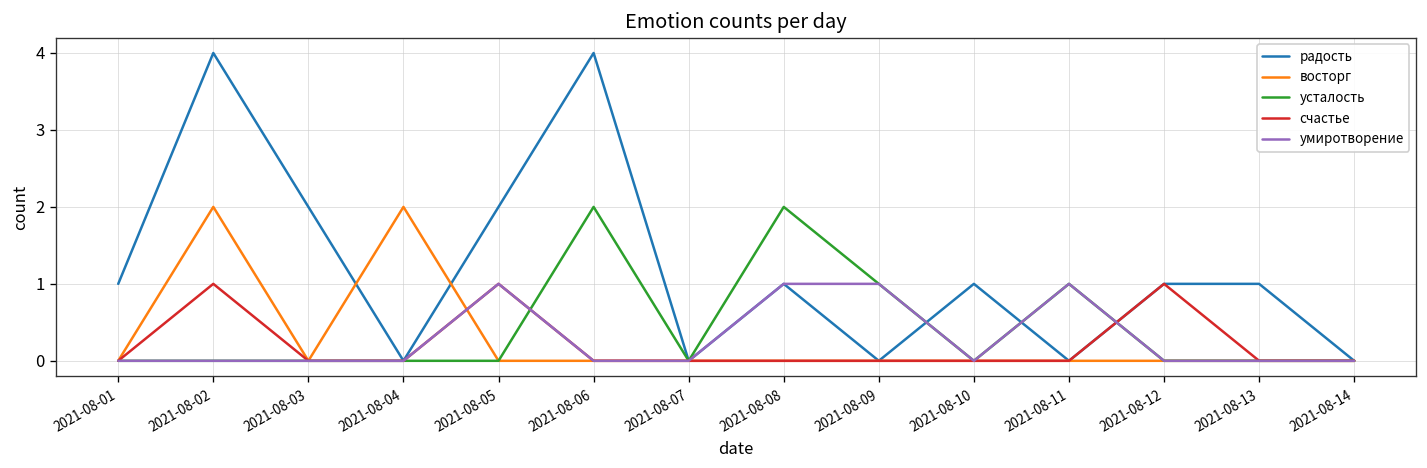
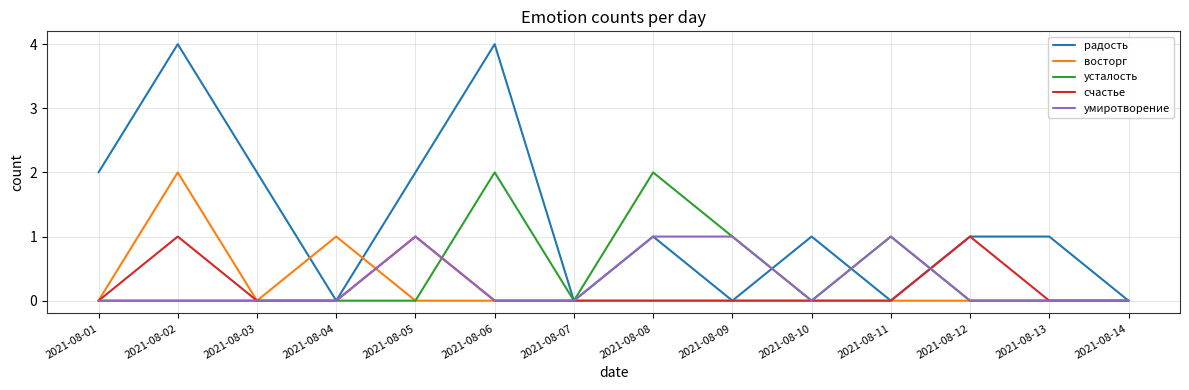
  {
    "радость": {
-     "2021-08-01": 1,
+     "2021-08-01": 2,
      "2021-08-02": 4,
      "2021-08-03": 2,
      "2021-08-05": 2,
      "2021-08-06": 4,
      "2021-08-10": 1,
      "2021-08-13": 1
    },
    "восторг": {
      "2021-08-02": 2,
-     "2021-08-04": 2
+     "2021-08-04": 1
    },
    "усталость": {
      "2021-08-06": 2,
      "2021-08-08": 2
    },
    "счастье": {
      "2021-08-02": 1
    }
  }
